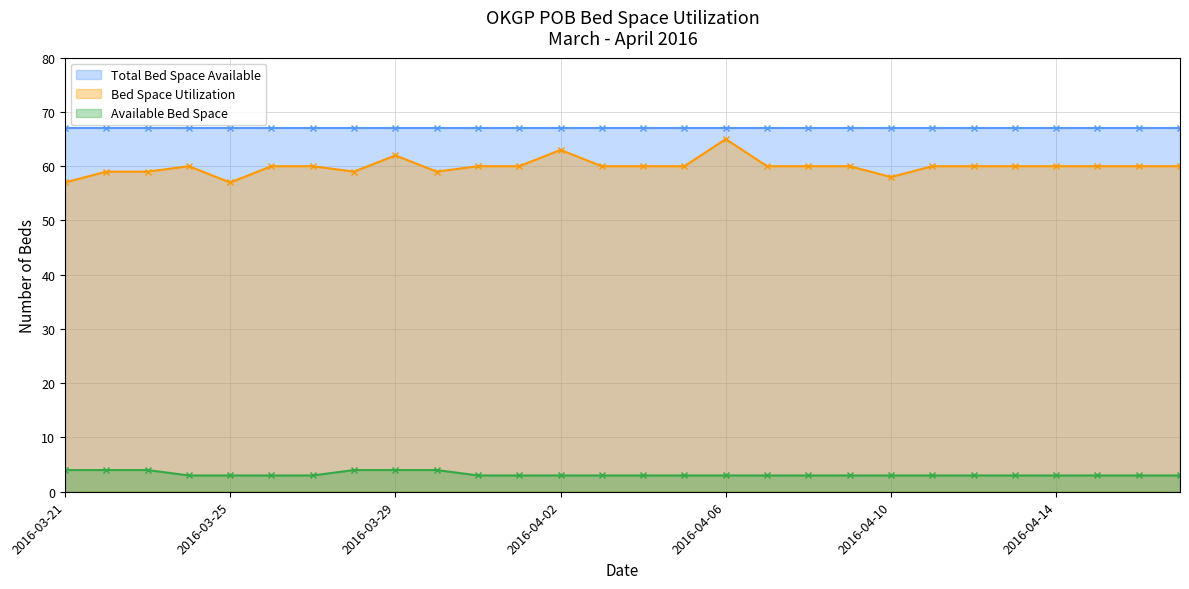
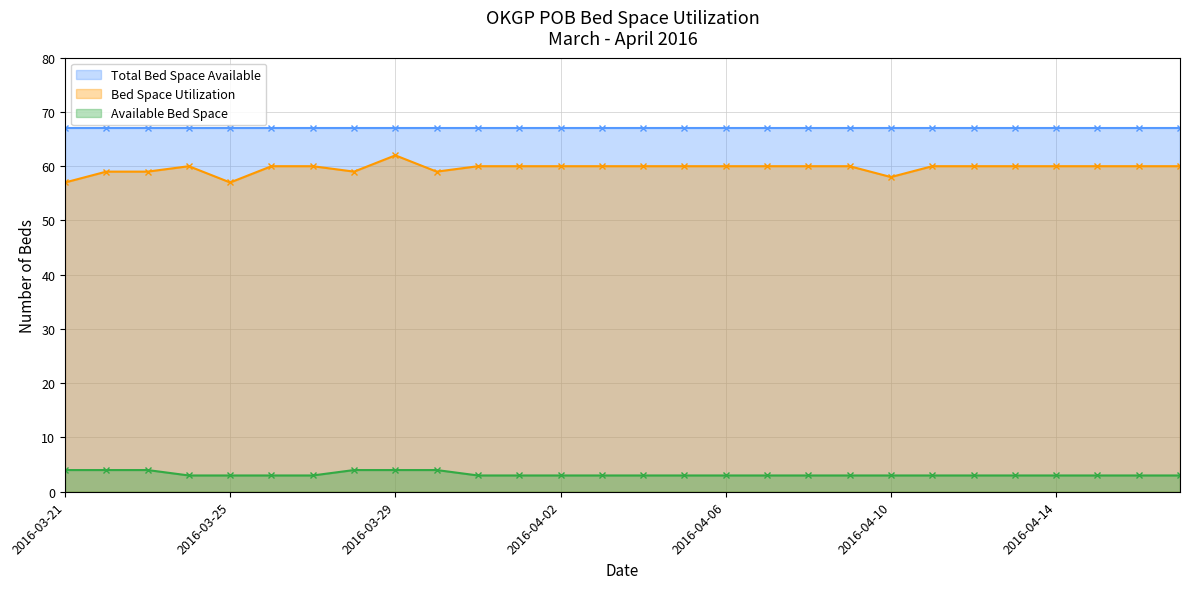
  {
    "Total Bed Space Available": {
      "2016-03-21": 67,
      "2016-03-25": 67,
      "2016-03-29": 67,
      "2016-04-02": 67,
      "2016-04-06": 67,
      "2016-04-10": 67,
      "2016-04-14": 67
    },
    "Bed Space Utilization": {
      "2016-03-21": 57,
      "2016-03-25": 57,
      "2016-03-29": 62,
-     "2016-04-02": 63,
-     "2016-04-06": 65,
+     "2016-04-02": 60,
+     "2016-04-06": 60,
      "2016-04-10": 58,
      "2016-04-14": 60
    },
    "Available Bed Space": {
      "2016-03-21": 4,
      "2016-03-25": 3,
      "2016-03-29": 4,
      "2016-04-02": 3,
      "2016-04-06": 3,
      "2016-04-10": 3,
      "2016-04-14": 3
    }
  }
